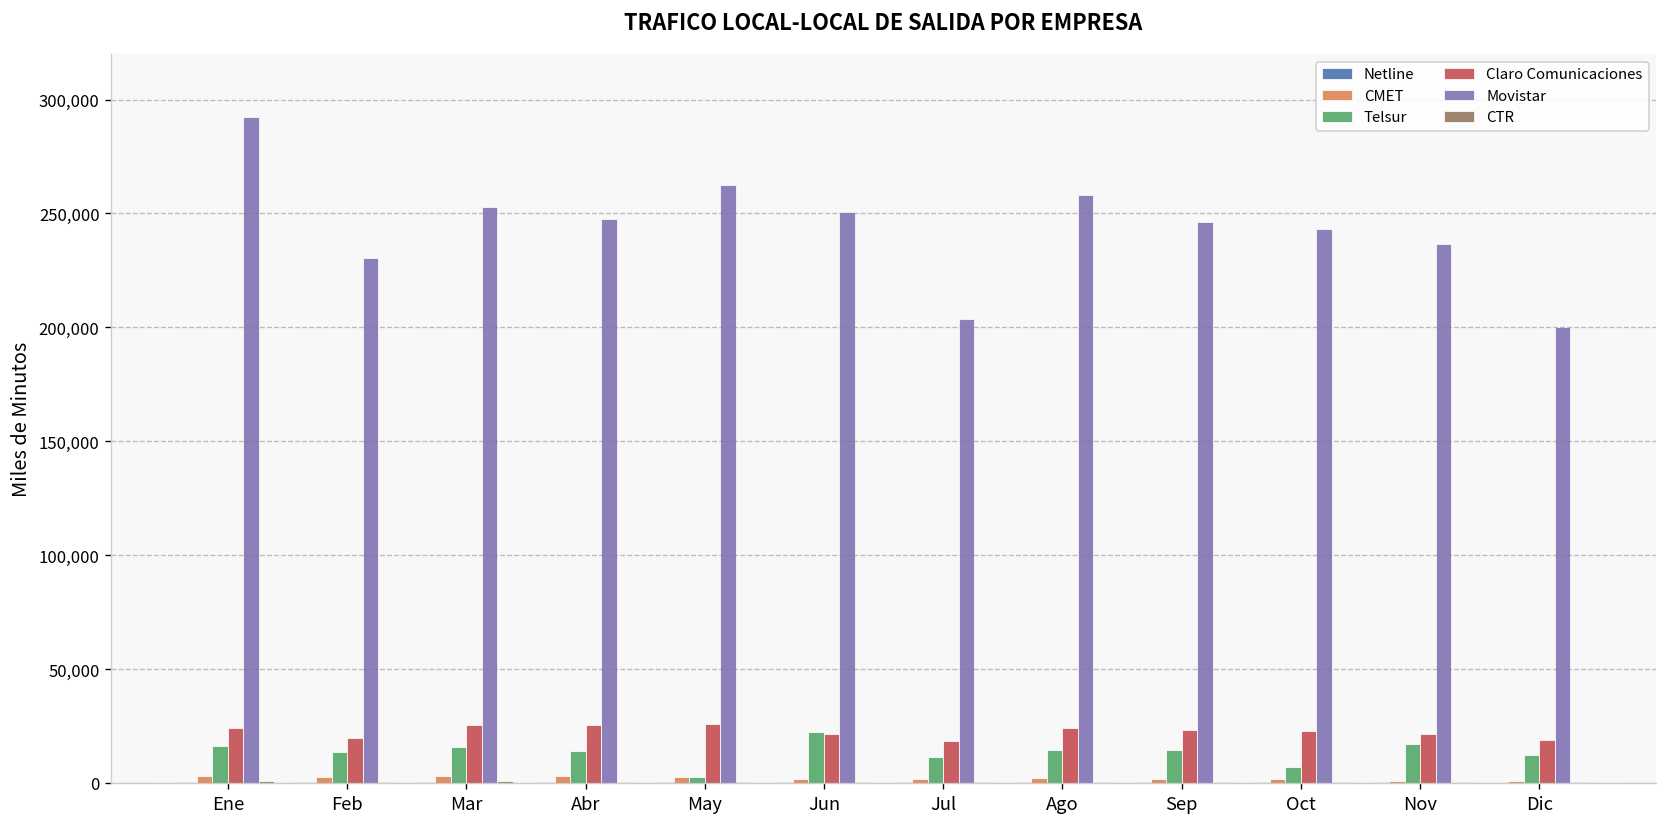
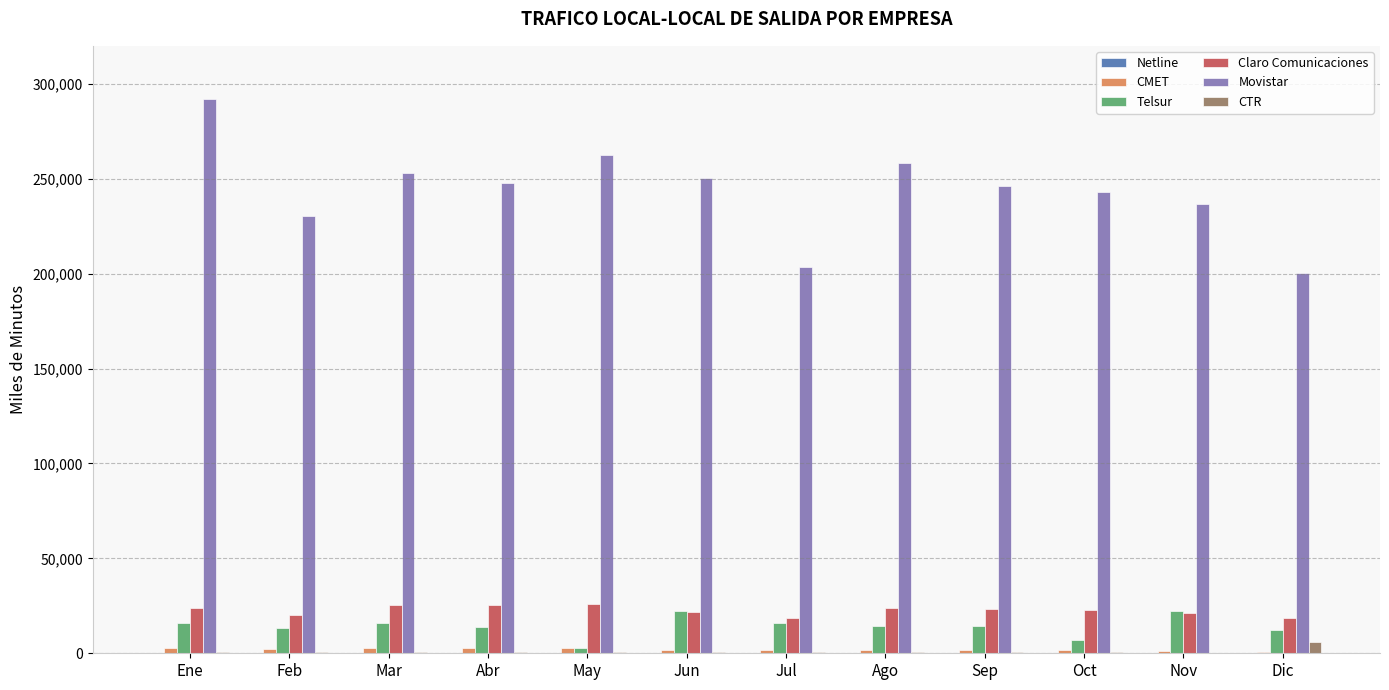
  {
    "Telsur": {
      "Ene": "16,000",
      "Feb": "13,000",
      "Mar": "16,000",
      "Abr": "14,000",
      "May": "3,000",
      "Jun": "22,000",
-     "Jul": "11,000",
+     "Jul": "16,000",
      "Ago": "14,000",
      "Sep": "15,000",
      "Oct": "7,000",
-     "Nov": "17,000",
+     "Nov": "22,000",
      "Dic": "12,000"
    },
    "CTR": {
-     "Dic": "0"
+     "Dic": "6,000"
    }
  }
